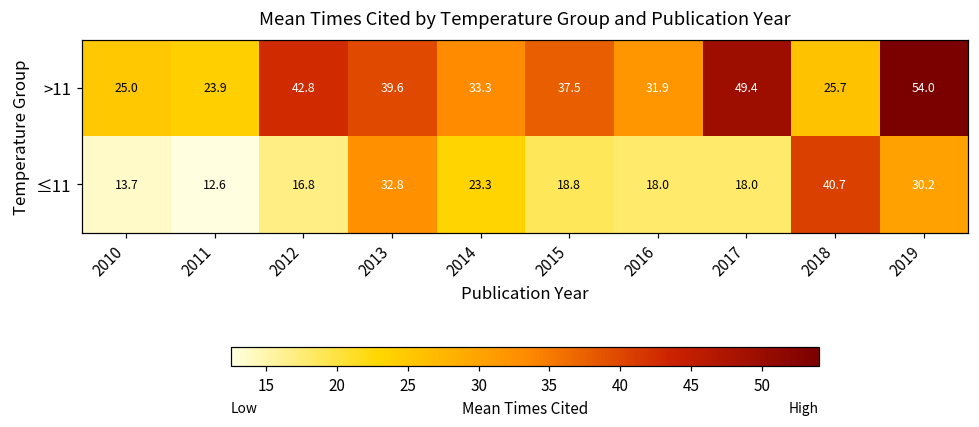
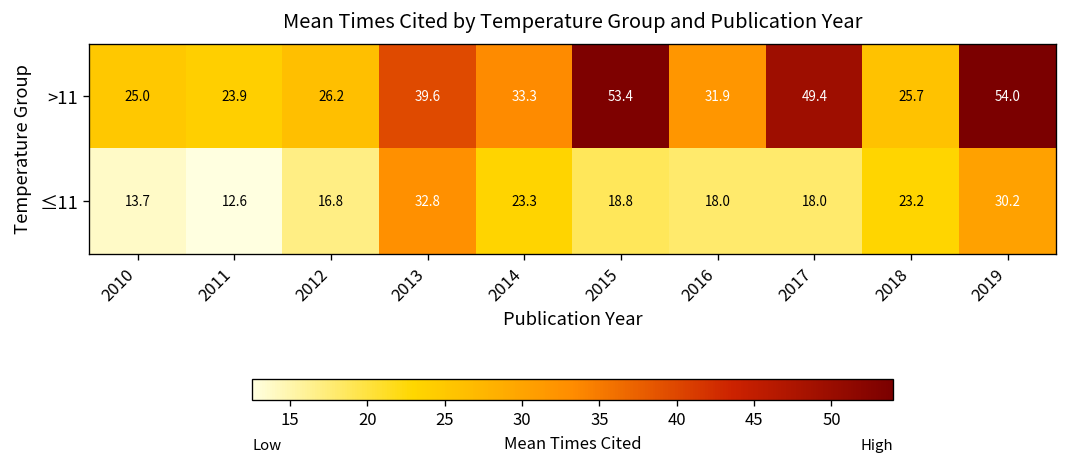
  {
    ">11": {
      "2010": 25.0,
      "2011": 23.9,
-     "2012": 42.8,
+     "2012": 26.2,
      "2013": 39.6,
      "2014": 33.3,
-     "2015": 37.5,
+     "2015": 53.4,
      "2016": 31.9,
      "2017": 49.4,
      "2018": 25.7,
      "2019": 54.0
    },
    "≤11": {
      "2010": 13.7,
      "2011": 12.6,
      "2012": 16.8,
      "2013": 32.8,
      "2014": 23.3,
      "2015": 18.8,
      "2016": 18.0,
      "2017": 18.0,
-     "2018": 40.7,
+     "2018": 23.2,
      "2019": 30.2
    }
  }
